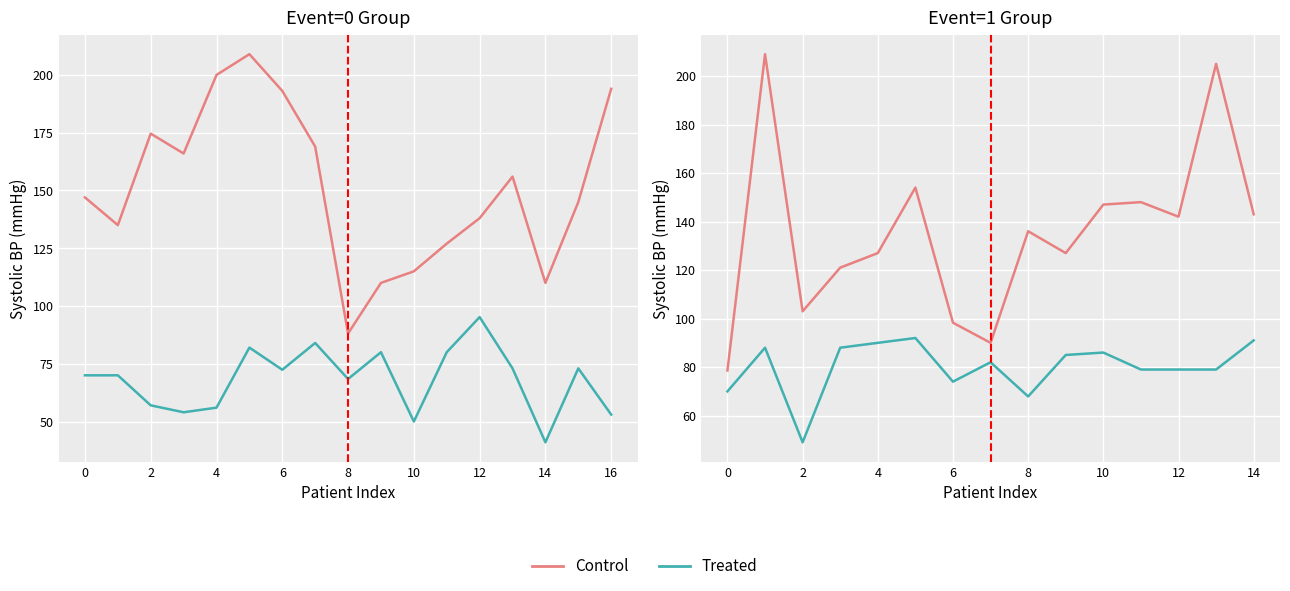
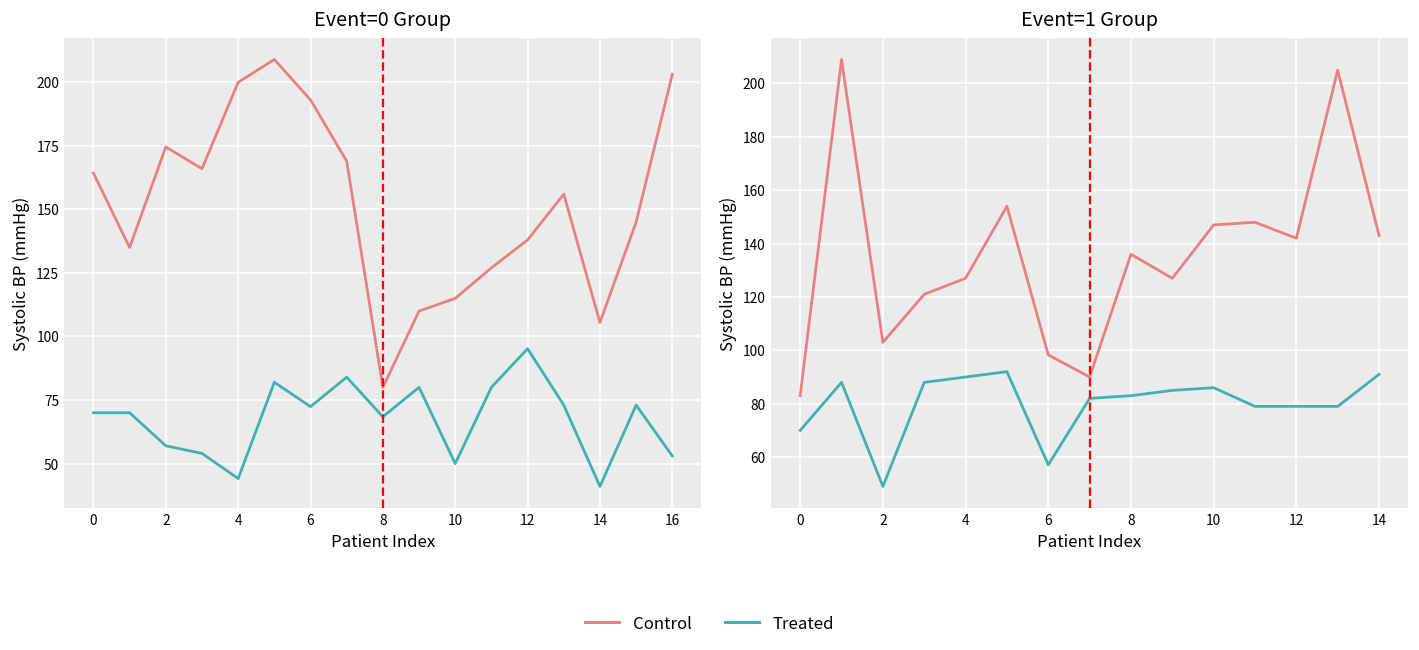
  {
    "Event=0 Group": {
      "Control": {
-       "0": 147,
+       "0": 164,
        "2": 175,
        "4": 200,
        "6": 193,
-       "8": 88,
+       "8": 80,
        "10": 115,
        "12": 138,
-       "14": 110,
-       "16": 194
+       "14": 106,
+       "16": 203
      },
      "Treated": {
        "0": 70,
        "2": 57,
-       "4": 56,
+       "4": 44,
        "6": 72,
        "8": 68,
        "10": 50,
        "12": 95,
        "14": 41,
        "16": 53
      }
    },
    "Event=1 Group": {
      "Control": {
-       "0": 79,
+       "0": 83,
        "2": 103,
        "4": 127,
        "6": 98,
        "8": 136,
        "10": 147,
        "12": 142,
        "14": 143
      },
      "Treated": {
        "0": 70,
        "2": 49,
        "4": 90,
-       "6": 74,
-       "8": 68,
+       "6": 57,
+       "8": 83,
        "10": 86,
        "12": 79,
        "14": 91
      }
    }
  }
